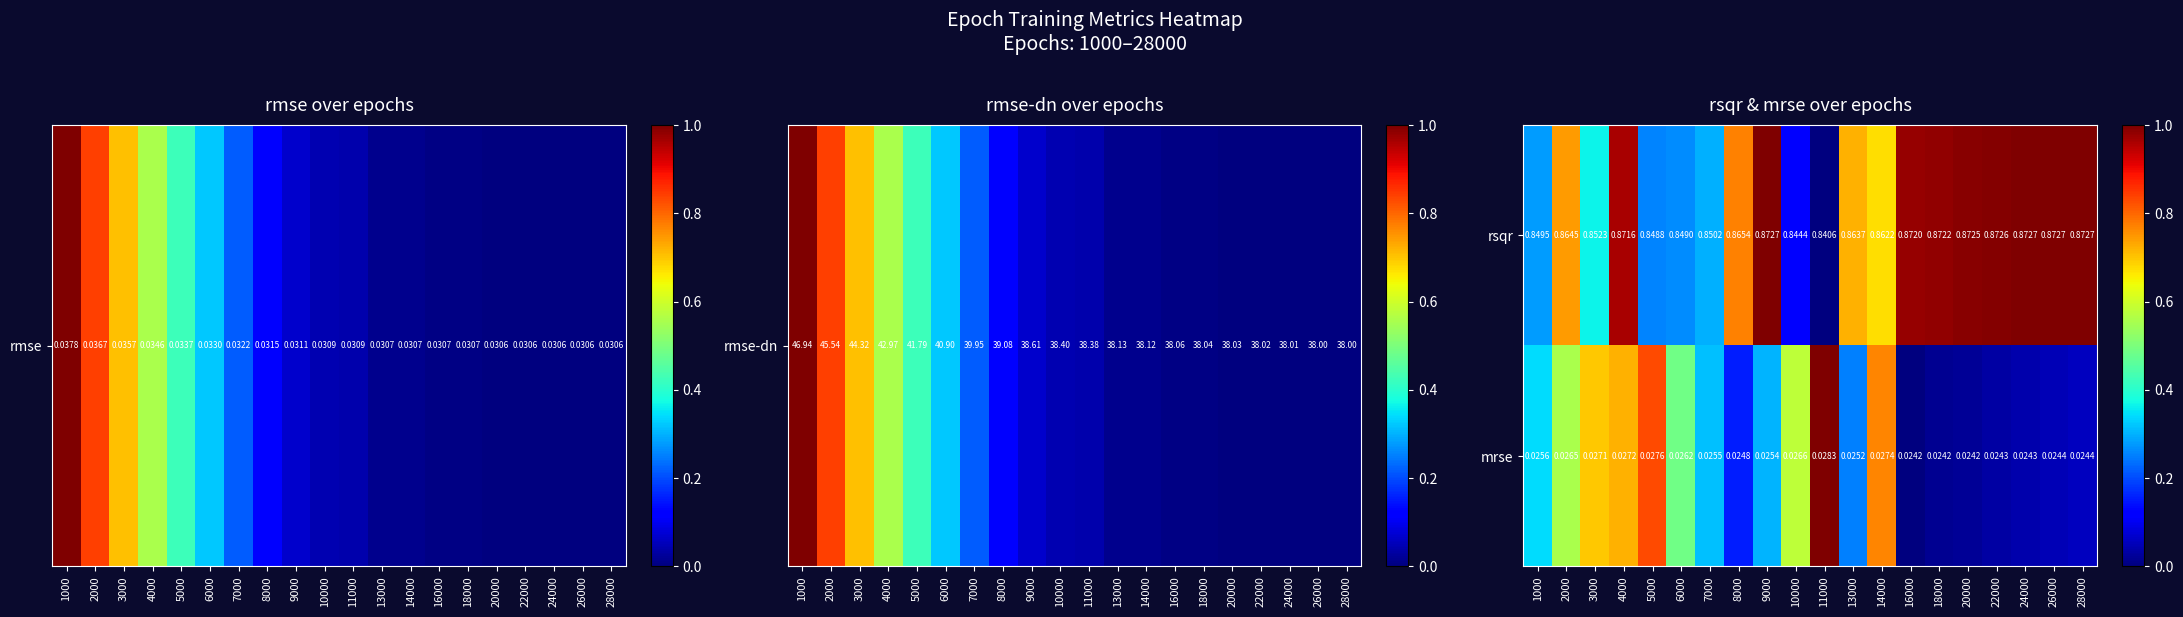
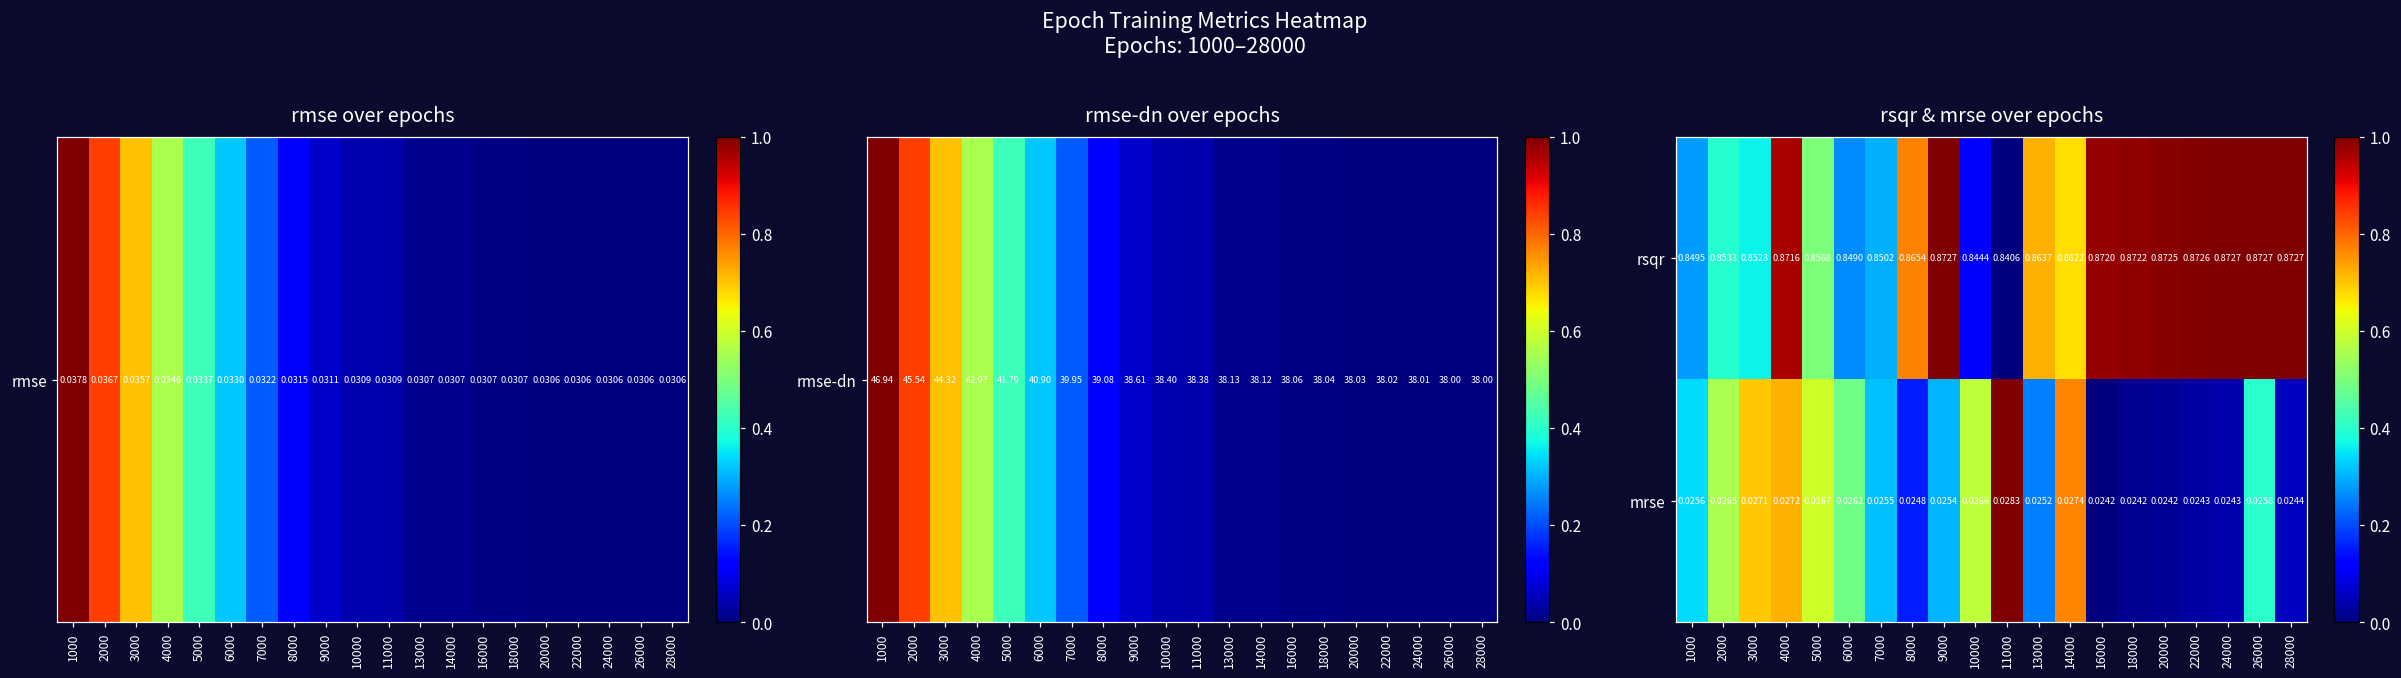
  {
    "rsqr": {
      "1000": 0.8495,
-     "2000": 0.8645,
+     "2000": 0.8533,
      "3000": 0.8523,
      "4000": 0.8716,
-     "5000": 0.8488,
+     "5000": 0.8568,
      "6000": 0.8490,
      "7000": 0.8502,
      "8000": 0.8654,
      "9000": 0.8727,
      "10000": 0.8444,
      "11000": 0.8406,
      "13000": 0.8637,
      "14000": 0.8622,
      "16000": 0.8720,
      "18000": 0.8722,
      "20000": 0.8725,
      "22000": 0.8726,
      "24000": 0.8727,
      "26000": 0.8727,
      "28000": 0.8727
    },
    "mrse": {
      "1000": 0.0256,
      "2000": 0.0265,
      "3000": 0.0271,
      "4000": 0.0272,
-     "5000": 0.0276,
+     "5000": 0.0267,
      "6000": 0.0262,
      "7000": 0.0255,
      "8000": 0.0248,
      "9000": 0.0254,
      "10000": 0.0266,
      "11000": 0.0283,
      "13000": 0.0252,
      "14000": 0.0274,
      "16000": 0.0242,
      "18000": 0.0242,
      "20000": 0.0242,
      "22000": 0.0243,
      "24000": 0.0243,
-     "26000": 0.0244,
+     "26000": 0.0258,
      "28000": 0.0244
    }
  }
